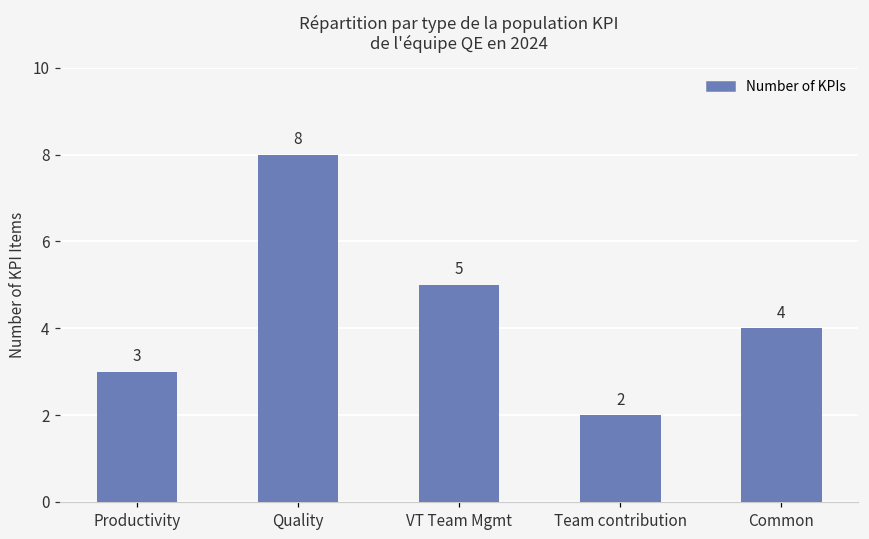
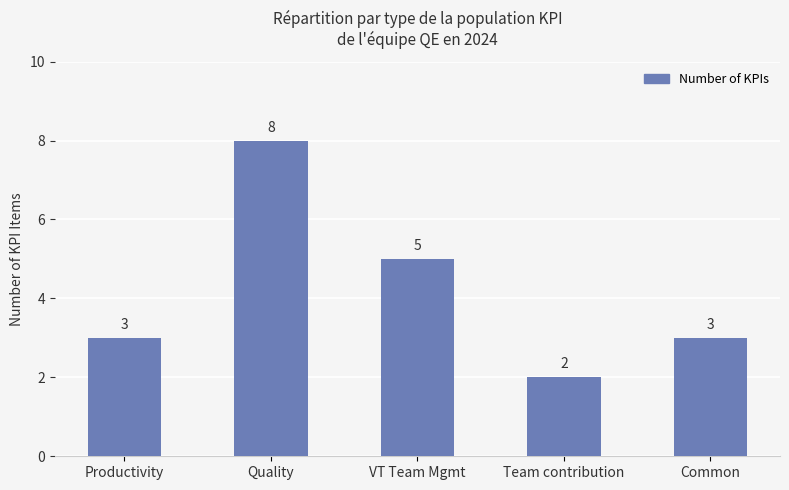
  {
    "Productivity": 3,
    "Quality": 8,
    "VT Team Mgmt": 5,
    "Team contribution": 2,
-   "Common": 4
+   "Common": 3
  }
